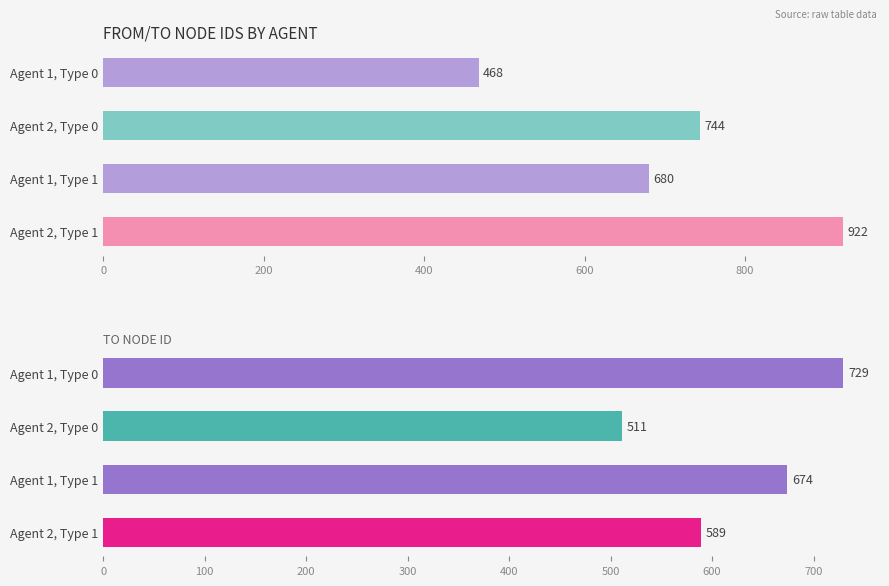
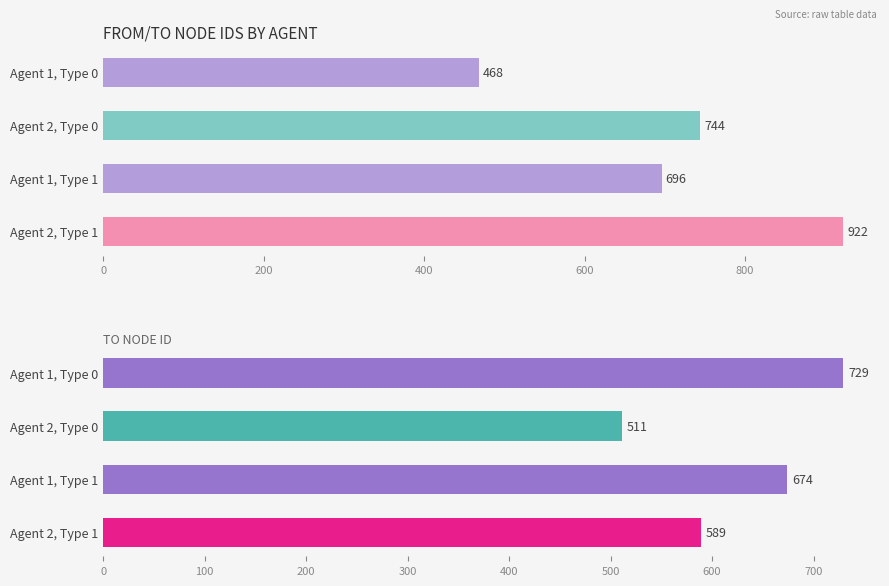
  {
    "FROM/TO NODE IDS BY AGENT": {
      "Agent 1, Type 0": 468,
      "Agent 2, Type 0": 744,
-     "Agent 1, Type 1": 680,
+     "Agent 1, Type 1": 696,
      "Agent 2, Type 1": 922
    },
    "TO NODE ID": {
      "Agent 1, Type 0": 729,
      "Agent 2, Type 0": 511,
      "Agent 1, Type 1": 674,
      "Agent 2, Type 1": 589
    }
  }
